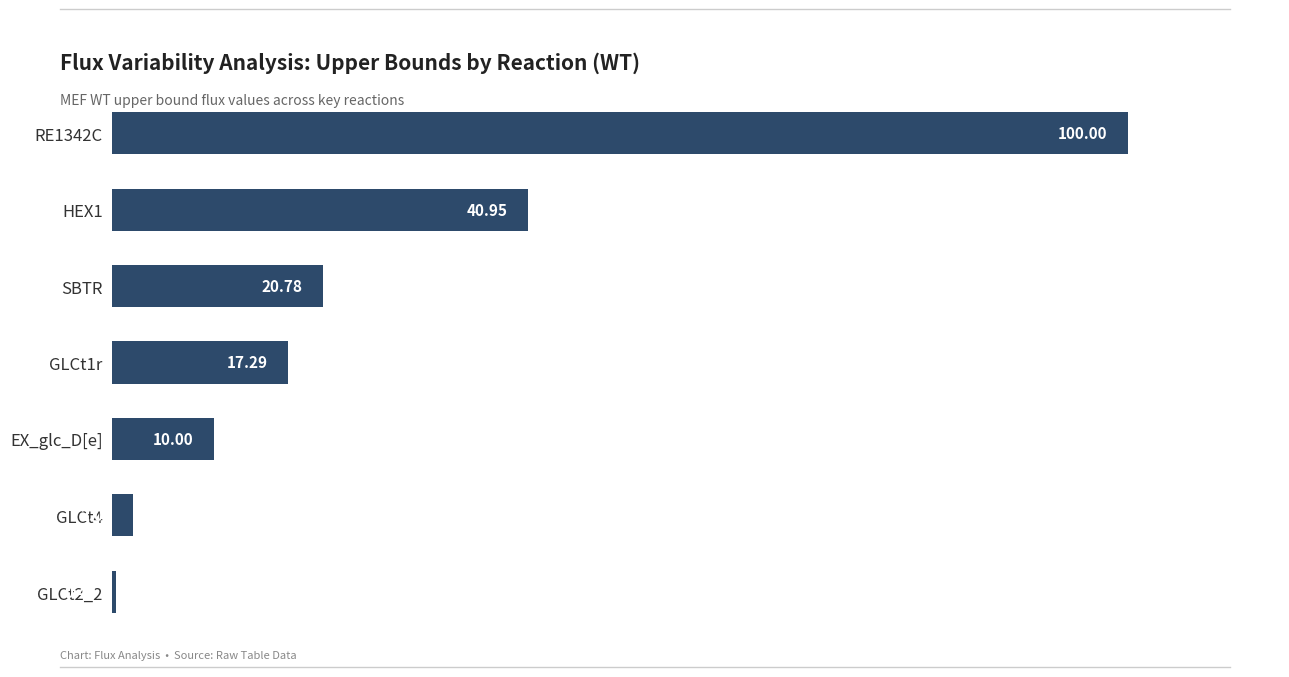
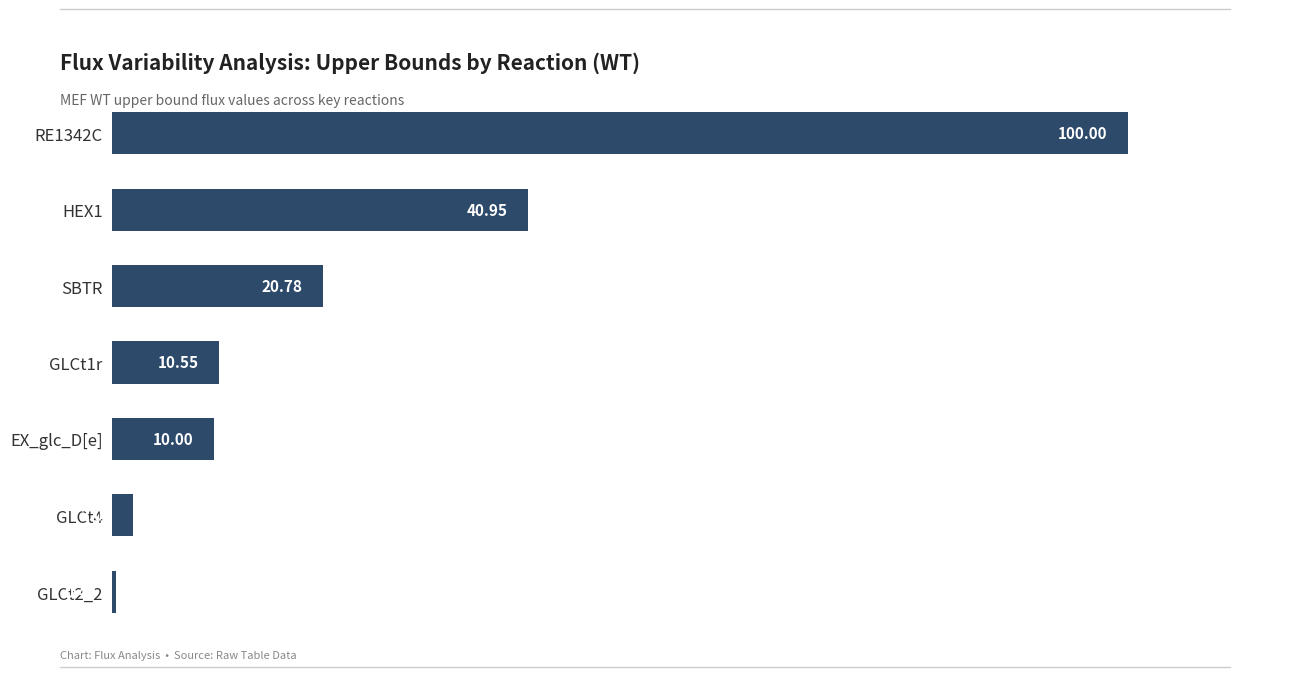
  {
    "RE1342C": 100.00,
    "HEX1": 40.95,
    "SBTR": 20.78,
-   "GLCt1r": 17.29,
+   "GLCt1r": 10.55,
    "EX_glc_D[e]": 10.00
  }
